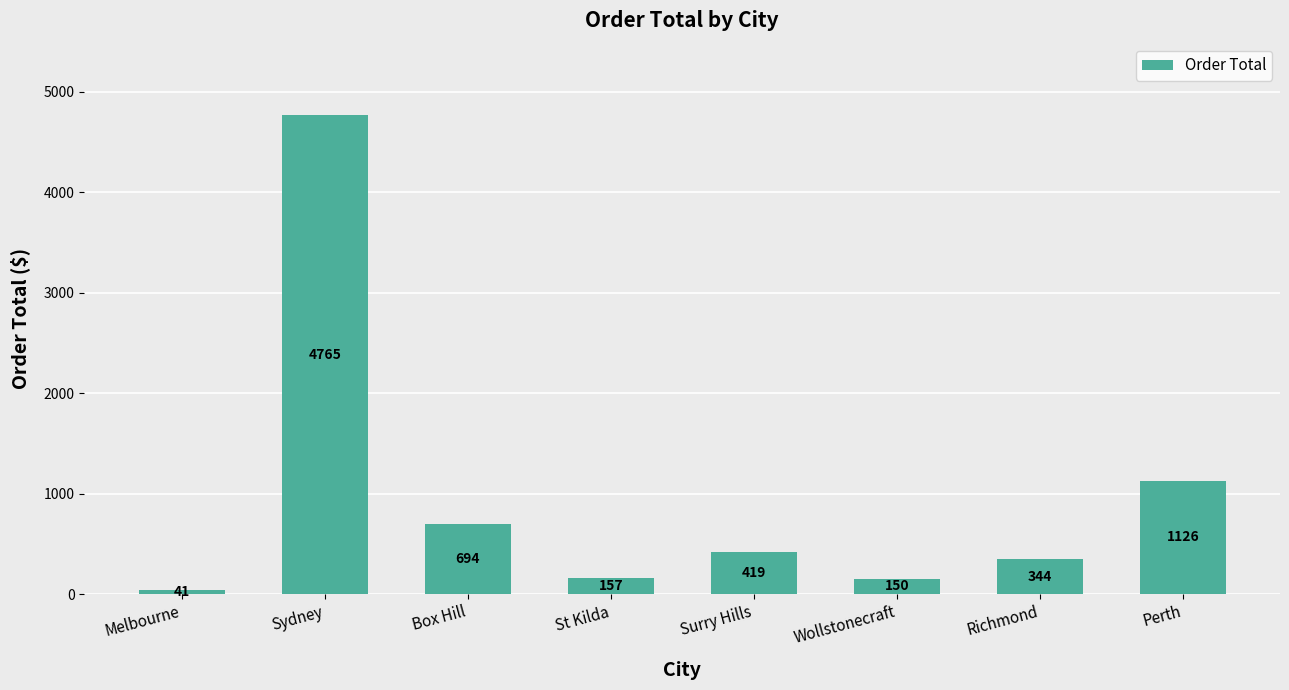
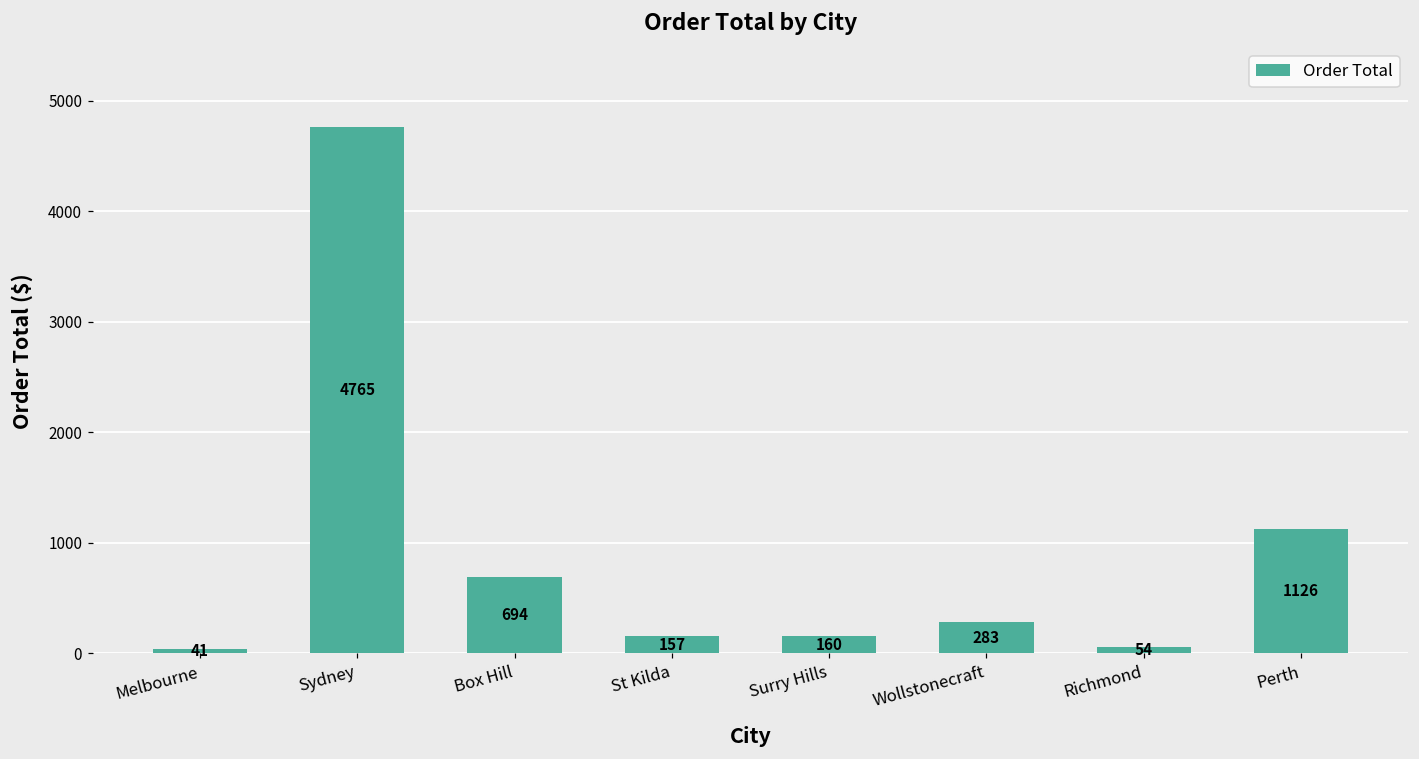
  {
    "Melbourne": 41,
    "Sydney": 4765,
    "Box Hill": 694,
    "St Kilda": 157,
-   "Surry Hills": 419,
-   "Wollstonecraft": 150,
-   "Richmond": 344,
+   "Surry Hills": 160,
+   "Wollstonecraft": 283,
+   "Richmond": 54,
    "Perth": 1126
  }
